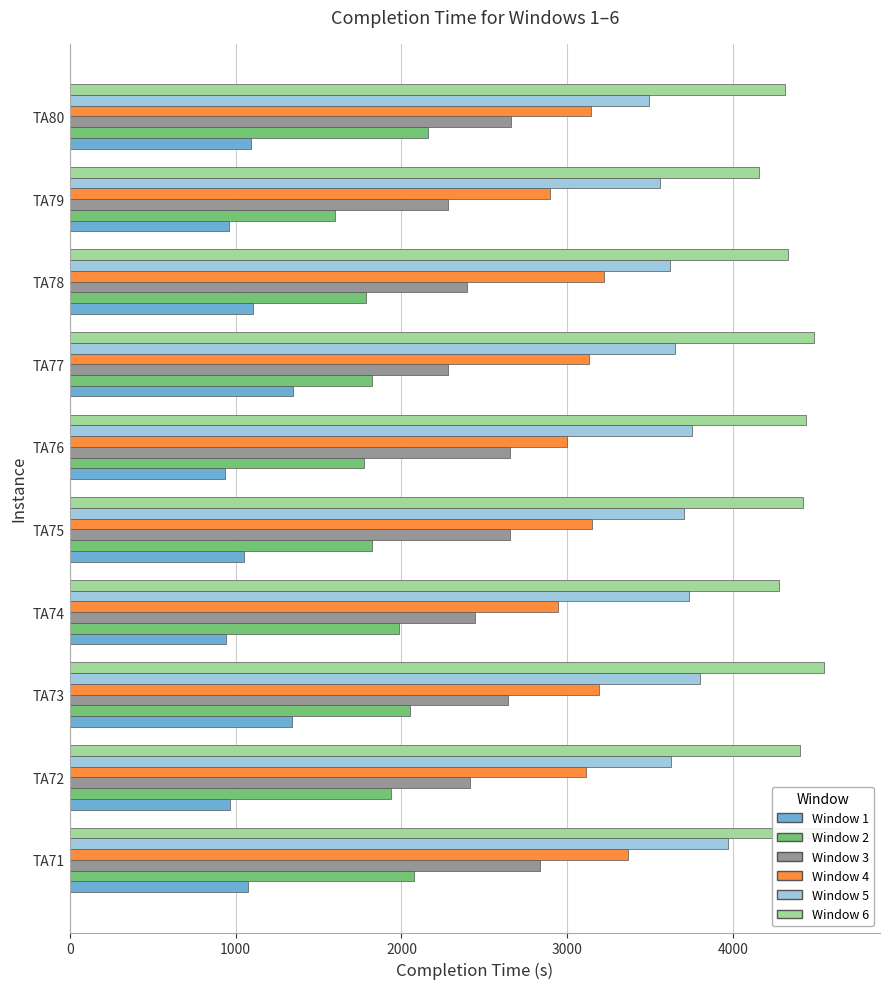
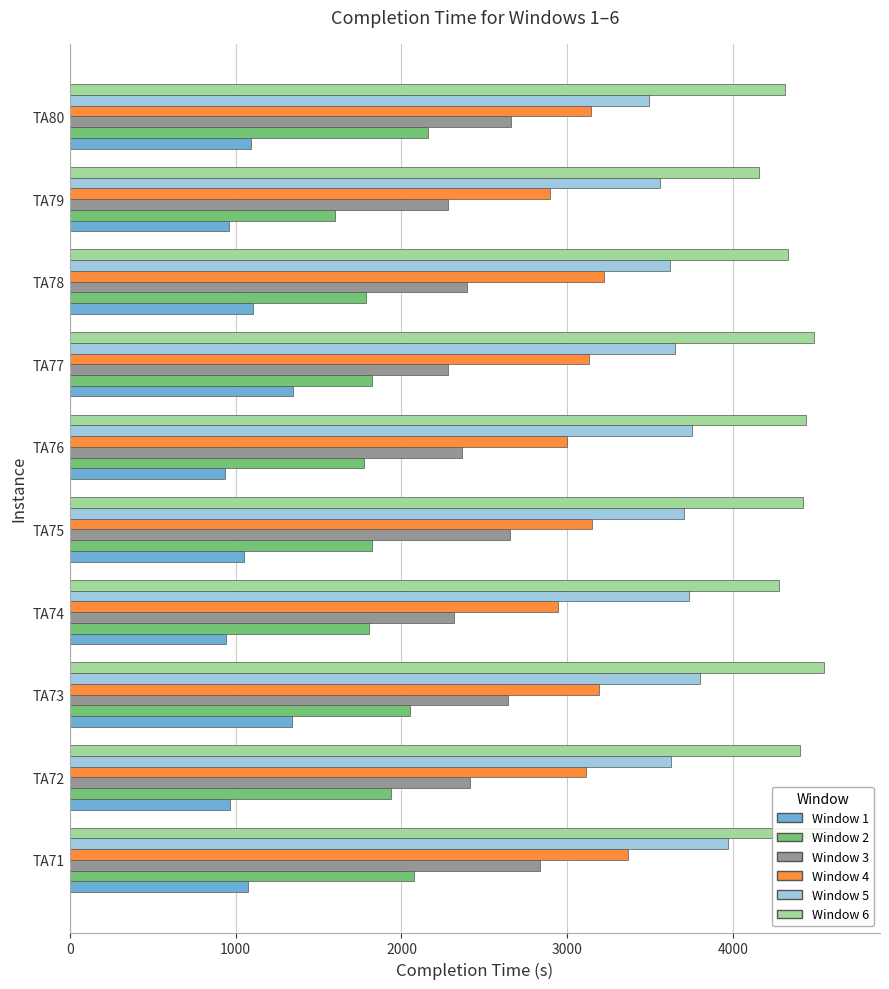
  {
    "Window 2": {
      "TA80": 2160,
      "TA79": 1600,
      "TA78": 1780,
      "TA77": 1830,
      "TA76": 1780,
      "TA75": 1820,
-     "TA74": 1990,
+     "TA74": 1810,
      "TA73": 2050,
      "TA72": 1940,
      "TA71": 2080
    },
    "Window 3": {
      "TA80": 2660,
      "TA79": 2280,
      "TA78": 2400,
      "TA77": 2280,
-     "TA76": 2660,
+     "TA76": 2370,
      "TA75": 2660,
-     "TA74": 2440,
+     "TA74": 2320,
      "TA73": 2640,
      "TA72": 2420,
      "TA71": 2840
    },
    "Window 4": {
      "TA80": 3150,
      "TA79": 2900,
      "TA78": 3220,
      "TA77": 3130,
      "TA76": 3000,
      "TA75": 3150,
      "TA74": 2940,
      "TA73": 3190,
      "TA72": 3110,
      "TA71": 3370
    },
    "Window 6": {
      "TA80": 4310,
      "TA79": 4150,
      "TA78": 4330,
      "TA77": 4490,
      "TA76": 4440,
      "TA75": 4420,
      "TA74": 4280,
      "TA73": 4550,
      "TA72": 4400
    }
  }
